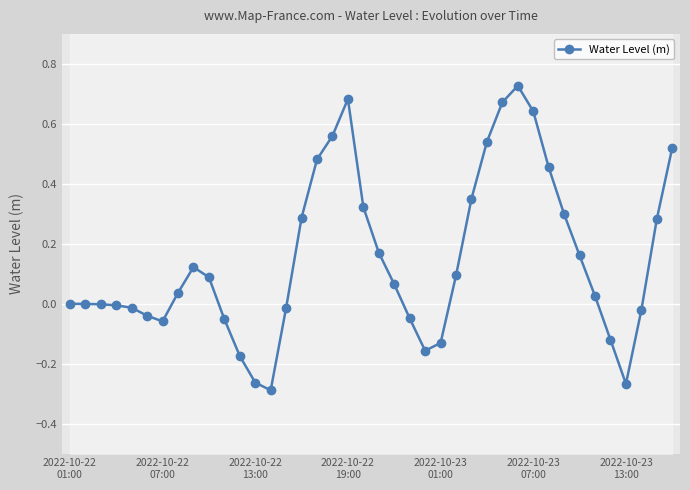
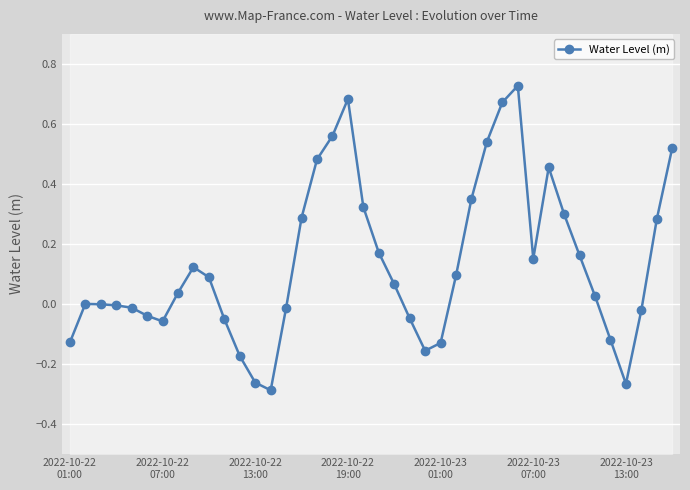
  {
    "Water Level (m)": {
-     "2022-10-22 01:00": 0.00,
+     "2022-10-22 01:00": -0.13,
      "2022-10-22 07:00": -0.06,
      "2022-10-22 13:00": -0.26,
      "2022-10-22 19:00": 0.68,
      "2022-10-23 01:00": -0.13,
-     "2022-10-23 07:00": 0.64,
+     "2022-10-23 07:00": 0.15,
      "2022-10-23 13:00": -0.27
    }
  }
